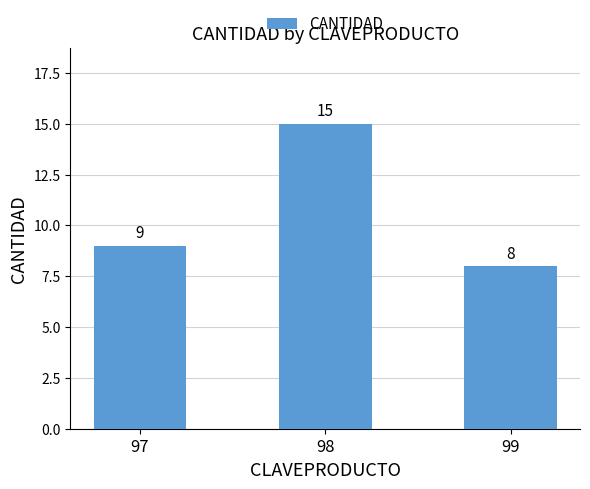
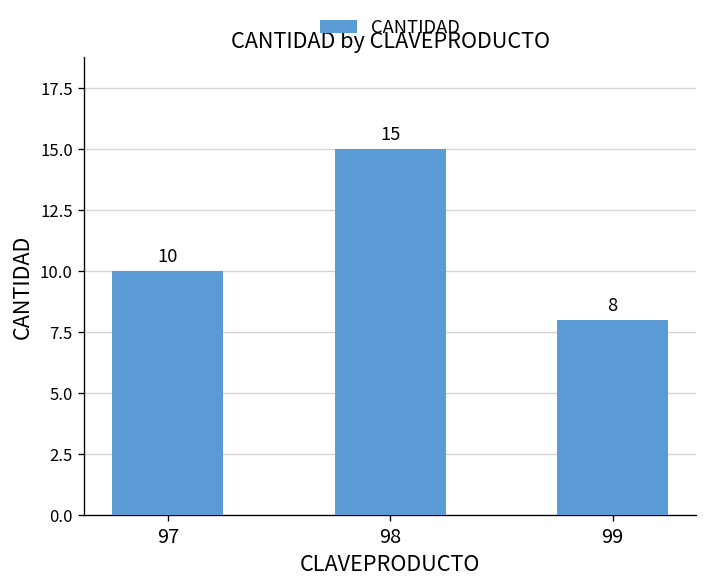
  {
-   "97": 9,
+   "97": 10,
    "98": 15,
    "99": 8
  }
